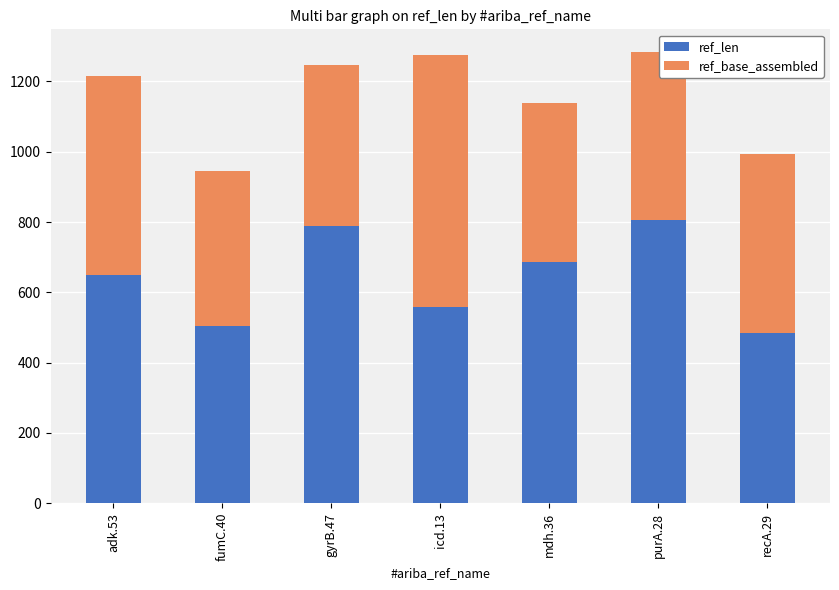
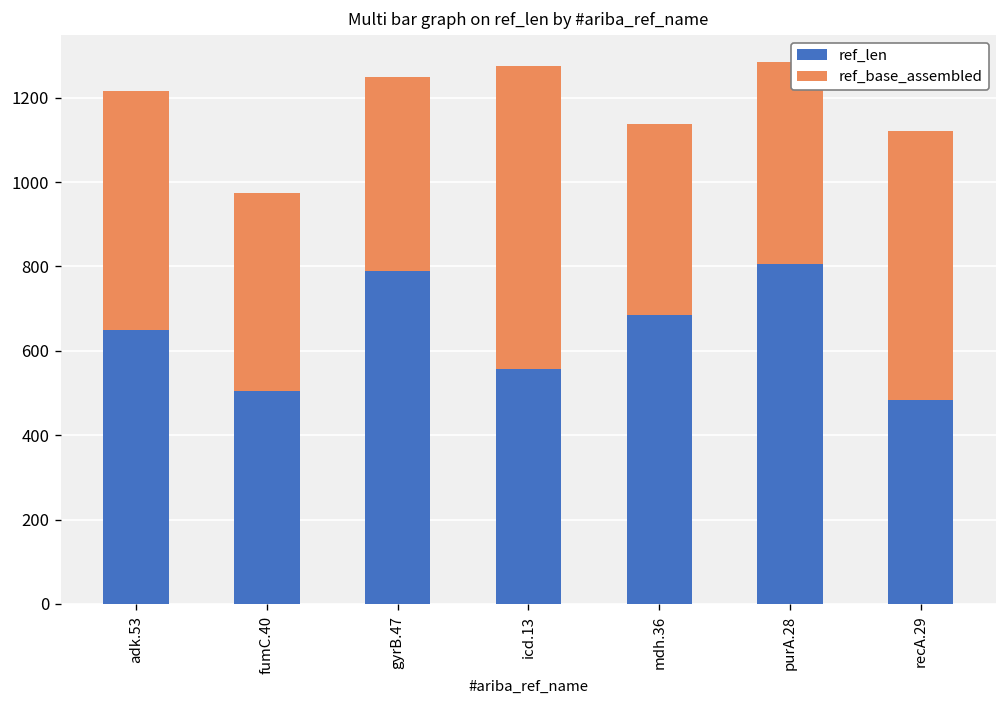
  {
    "ref_len": {
      "adk.53": 650,
      "fumC.40": 500,
      "gyrB.47": 790,
      "icd.13": 560,
      "mdh.36": 690,
      "purA.28": 810,
      "recA.29": 480
    },
    "ref_base_assembled": {
      "adk.53": 570,
-     "fumC.40": 440,
+     "fumC.40": 470,
      "gyrB.47": 460,
      "icd.13": 720,
      "mdh.36": 450,
      "purA.28": 480,
-     "recA.29": 510
+     "recA.29": 640
    }
  }
